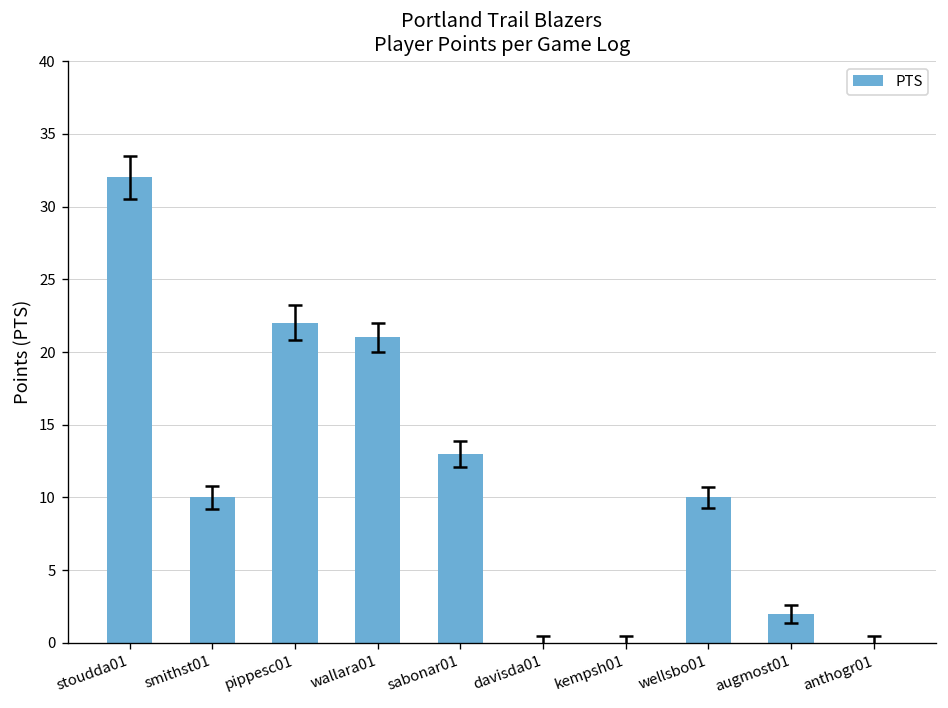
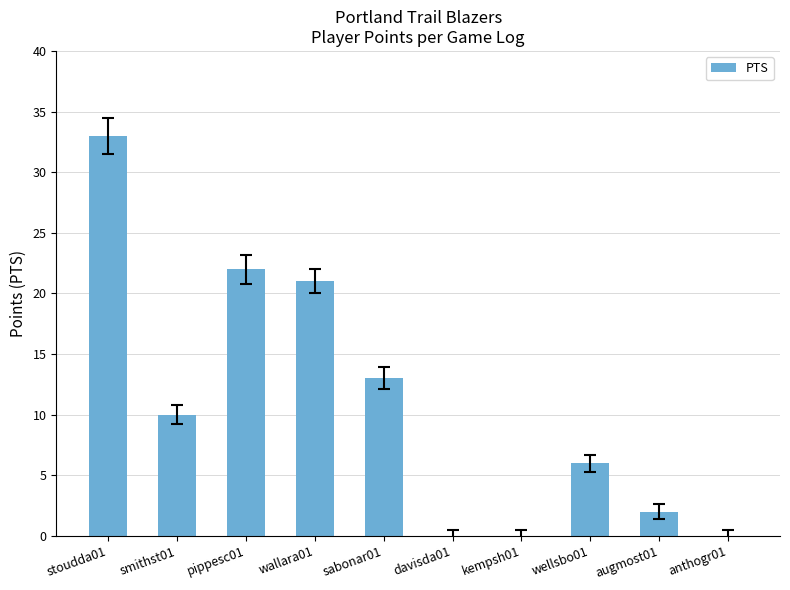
  {
    "PTS": {
-     "stoudda01": 32,
+     "stoudda01": 33,
      "smithst01": 10,
      "pippesc01": 22,
      "wallara01": 21,
      "sabonar01": 13,
      "davisda01": 0,
      "kempsh01": 0,
-     "wellsbo01": 10,
+     "wellsbo01": 6,
      "augmost01": 2,
      "anthogr01": 0
    }
  }
